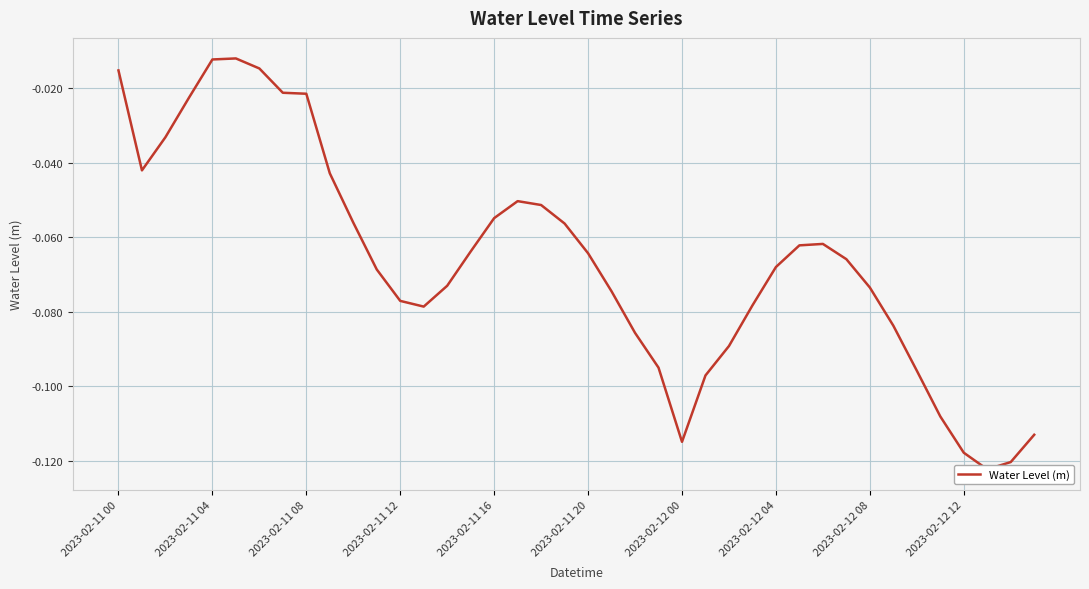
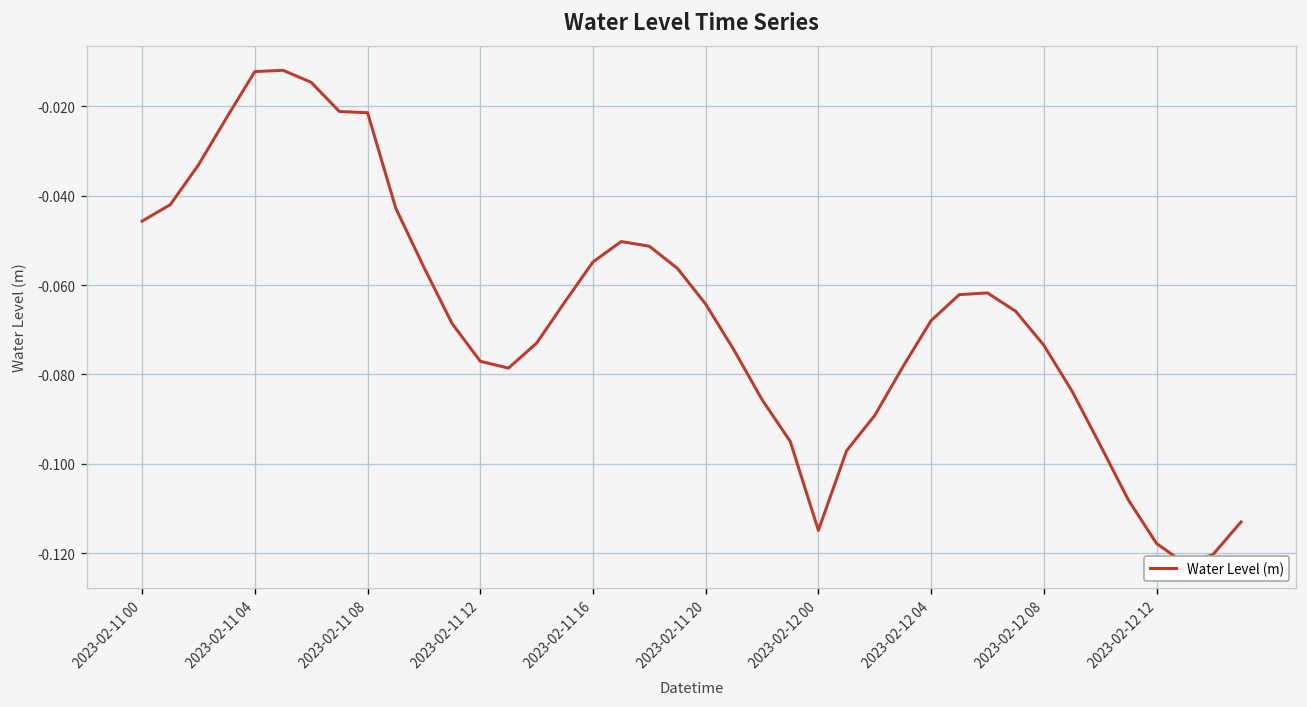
  {
-   "2023-02-11 00": -0.015,
+   "2023-02-11 00": -0.046,
    "2023-02-11 04": -0.012,
    "2023-02-11 08": -0.021,
    "2023-02-11 12": -0.077,
    "2023-02-11 16": -0.055,
    "2023-02-11 20": -0.064,
    "2023-02-12 00": -0.115,
    "2023-02-12 04": -0.068,
    "2023-02-12 08": -0.073,
    "2023-02-12 12": -0.118
  }
